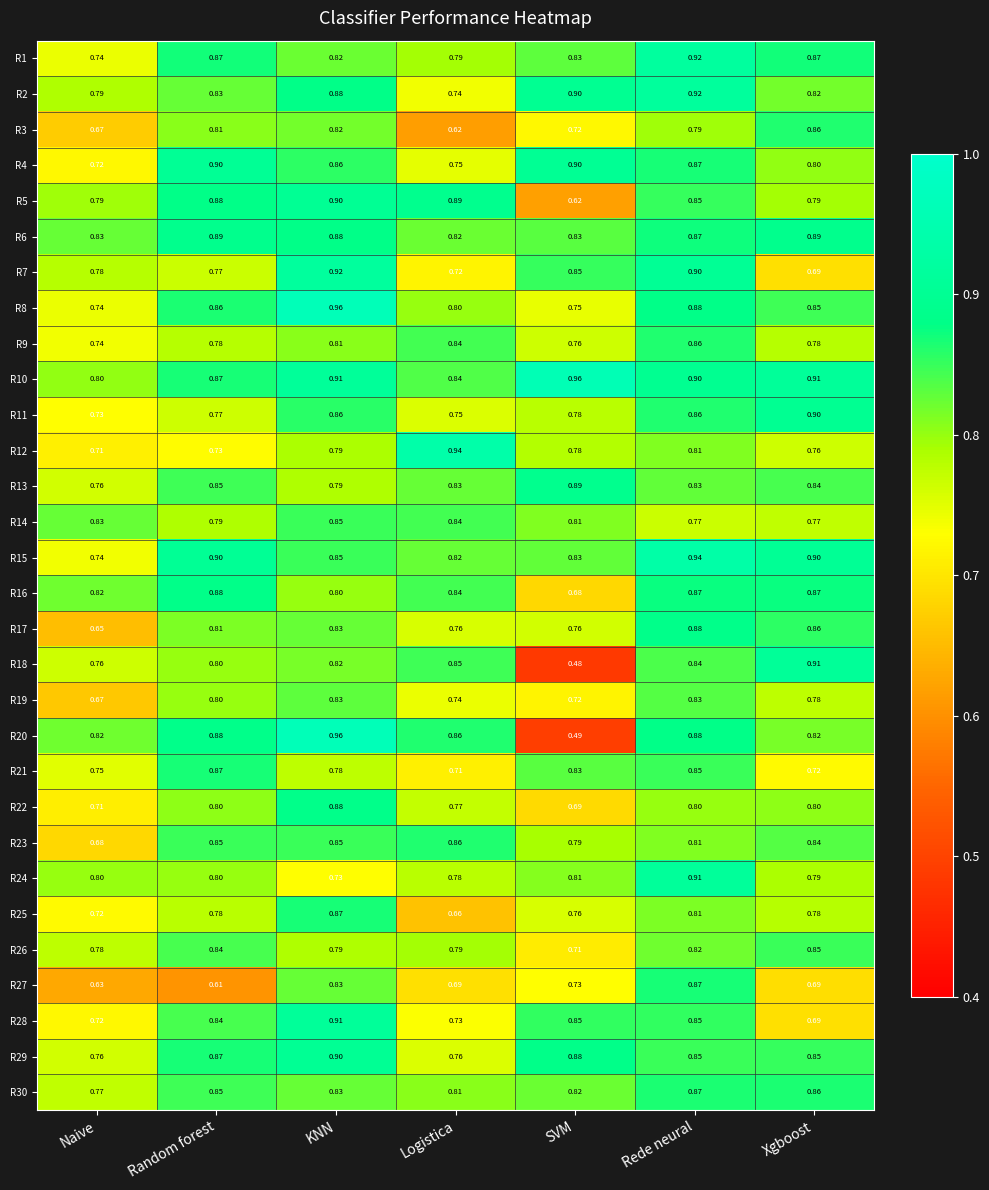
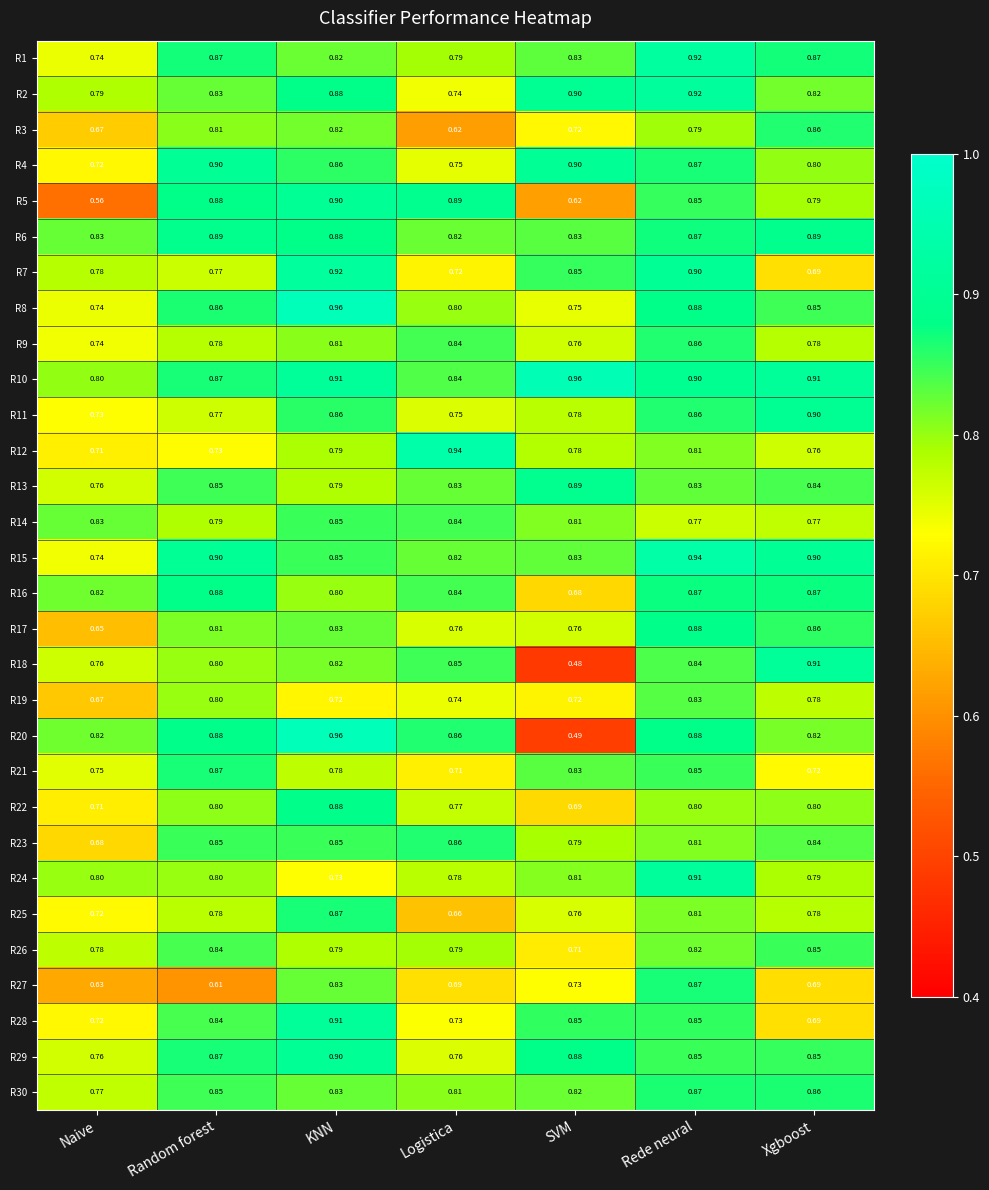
  {
    "R5": {
-     "Naive": 0.79,
+     "Naive": 0.56,
      "Random forest": 0.88,
      "KNN": 0.90,
      "Logistica": 0.89,
      "SVM": 0.62,
      "Rede neural": 0.85,
      "Xgboost": 0.79
    },
    "R19": {
      "Naive": 0.67,
      "Random forest": 0.80,
-     "KNN": 0.83,
+     "KNN": 0.72,
      "Logistica": 0.74,
      "SVM": 0.72,
      "Rede neural": 0.83,
      "Xgboost": 0.78
    }
  }
